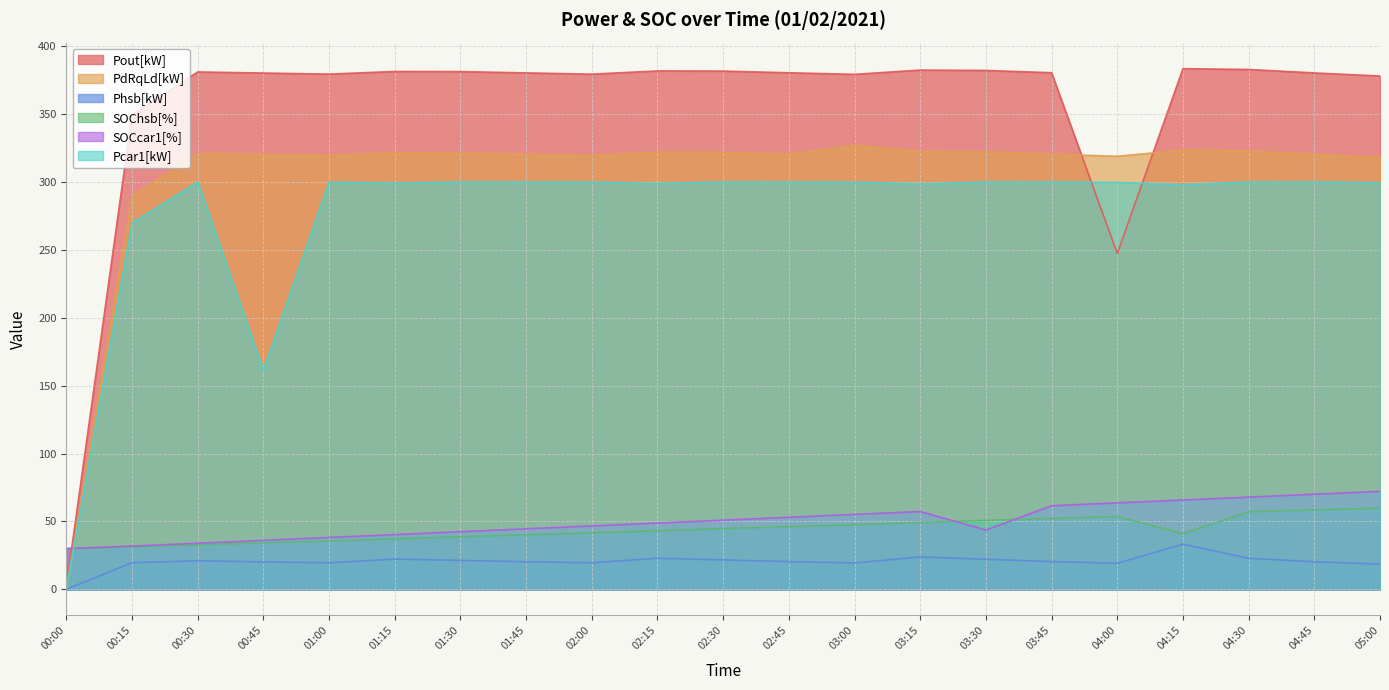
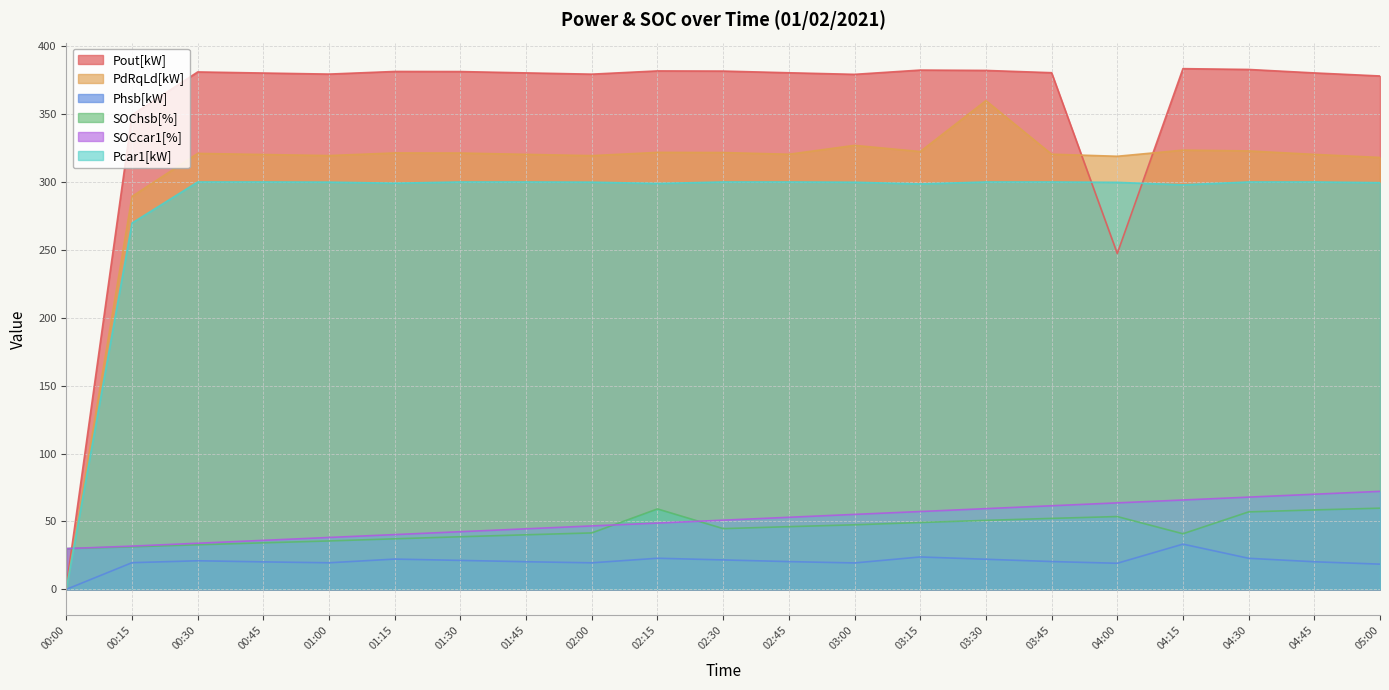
  {
    "Pout[kW]": {
      "00:00": 2,
      "00:30": 381,
      "00:45": 380,
      "01:00": 379,
      "01:15": 381,
      "01:30": 381,
      "01:45": 380,
      "02:00": 379,
      "02:15": 382,
      "02:30": 382,
      "02:45": 380,
      "03:00": 379,
      "03:15": 382,
      "03:30": 382,
      "03:45": 380,
      "04:00": 247,
      "04:15": 383,
      "04:30": 383,
      "04:45": 380,
      "05:00": 378
    },
    "PdRqLd[kW]": {
      "00:15": 289,
      "00:30": 321,
      "00:45": 320,
      "01:00": 319,
      "01:15": 321,
      "01:30": 321,
      "01:45": 320,
      "02:00": 319,
      "02:15": 322,
      "02:30": 322,
      "02:45": 320,
      "03:00": 327,
      "03:15": 322,
-     "03:30": 322,
+     "03:30": 360,
      "03:45": 320,
      "04:00": 319,
      "04:15": 323,
      "04:30": 323,
      "04:45": 320,
      "05:00": 318
    },
    "Phsb[kW]": {
      "00:15": 20,
      "00:30": 21,
      "00:45": 20,
      "01:00": 20,
      "01:15": 22,
      "01:30": 21,
      "01:45": 20,
      "02:00": 20,
      "02:15": 23,
      "02:30": 22,
      "02:45": 20,
      "03:00": 19,
      "03:15": 24,
      "03:30": 22,
      "03:45": 20,
      "04:00": 19,
      "04:15": 33,
      "04:30": 23,
      "04:45": 20,
      "05:00": 19
    },
    "SOChsb[%]": {
      "01:00": 36,
      "01:15": 37,
      "01:30": 39,
      "01:45": 40,
      "02:00": 42,
-     "02:15": 43,
+     "02:15": 59,
      "02:30": 45,
      "02:45": 46,
      "03:00": 48,
      "03:15": 49,
      "03:30": 51,
      "03:45": 52,
      "04:00": 54,
      "04:15": 41,
      "04:30": 57,
      "04:45": 58,
      "05:00": 60
    },
    "SOCcar1[%]": {
      "01:00": 38,
      "01:15": 40,
      "01:30": 42,
      "01:45": 45,
      "02:00": 47,
      "02:15": 49,
      "02:30": 51,
      "02:45": 53,
      "03:00": 55,
      "03:15": 57,
-     "03:30": 44,
+     "03:30": 59,
      "03:45": 62,
      "04:00": 64,
      "04:15": 66,
      "04:30": 68,
      "04:45": 70,
      "05:00": 72
    },
    "Pcar1[kW]": {
      "00:15": 270,
      "00:30": 300,
-     "00:45": 161,
+     "00:45": 300,
      "01:00": 300,
      "01:15": 299,
      "01:30": 300,
      "01:45": 300,
      "02:00": 300,
      "02:15": 299,
      "02:30": 300,
      "02:45": 300,
      "03:00": 300,
      "03:15": 299,
      "03:30": 300,
      "03:45": 300,
      "04:00": 300,
      "04:15": 298,
      "04:30": 300,
      "04:45": 300,
      "05:00": 300
    }
  }
